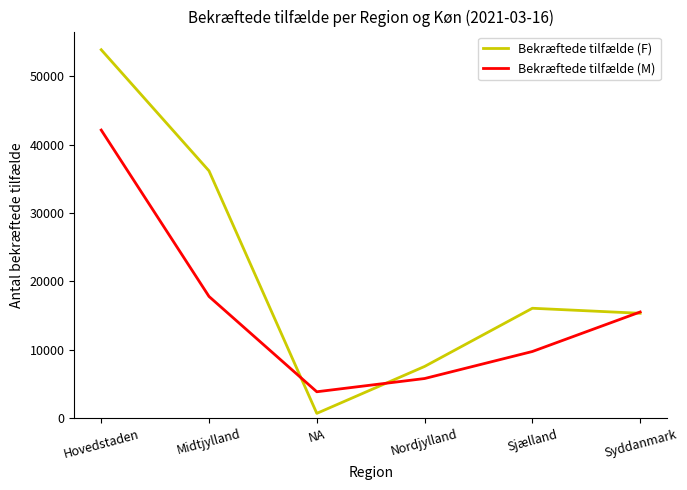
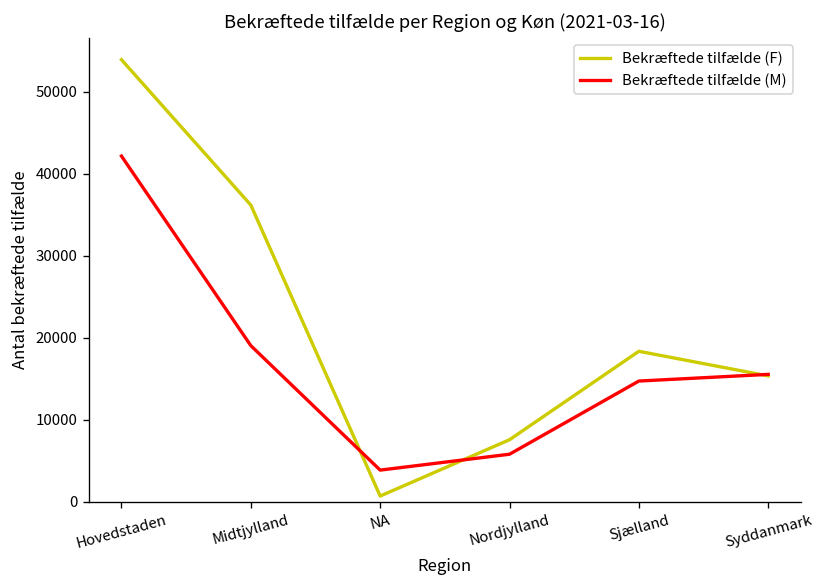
  {
    "Bekræftede tilfælde (F)": {
      "Hovedstaden": 54000,
      "Midtjylland": 36000,
      "NA": 1000,
      "Nordjylland": 8000,
-     "Sjælland": 16000
+     "Sjælland": 18000
    },
    "Bekræftede tilfælde (M)": {
      "Hovedstaden": 42000,
-     "Midtjylland": 18000,
+     "Midtjylland": 19000,
      "NA": 4000,
      "Nordjylland": 6000,
-     "Sjælland": 10000
+     "Sjælland": 15000
    }
  }
